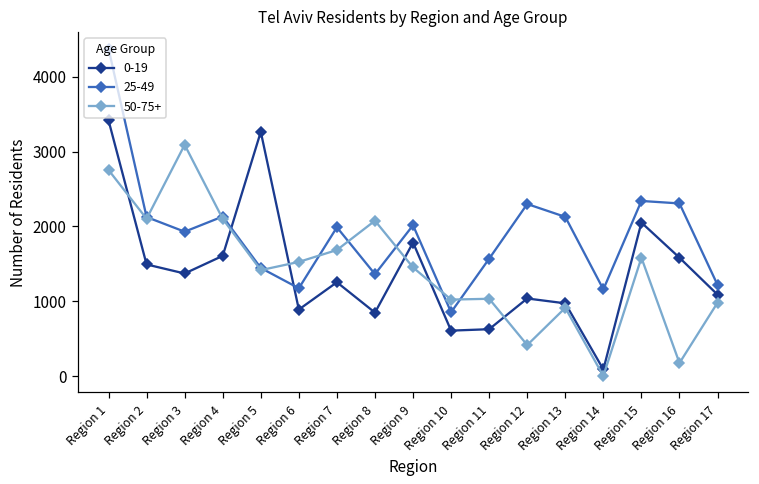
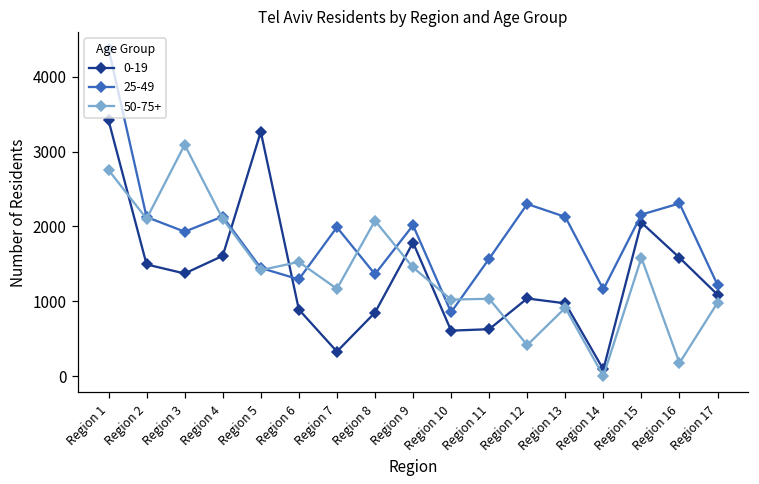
  {
    "0-19": {
      "Region 1": 3400,
      "Region 2": 1500,
      "Region 3": 1400,
      "Region 4": 1600,
      "Region 5": 3300,
      "Region 6": 900,
-     "Region 7": 1300,
+     "Region 7": 300,
      "Region 8": 800,
      "Region 9": 1800,
      "Region 10": 600,
      "Region 11": 600,
      "Region 12": 1000,
      "Region 13": 1000,
      "Region 14": 100,
      "Region 15": 2100,
      "Region 16": 1600,
      "Region 17": 1100
    },
    "25-49": {
      "Region 3": 1900,
-     "Region 6": 1200,
+     "Region 6": 1300,
      "Region 7": 2000,
      "Region 8": 1400,
      "Region 9": 2000,
      "Region 10": 900,
      "Region 11": 1600,
      "Region 12": 2300,
      "Region 13": 2100,
      "Region 14": 1200,
-     "Region 15": 2300,
+     "Region 15": 2200,
      "Region 16": 2300,
      "Region 17": 1200
    },
    "50-75+": {
      "Region 1": 2800,
      "Region 3": 3100,
      "Region 6": 1500,
-     "Region 7": 1700,
+     "Region 7": 1200,
      "Region 8": 2100,
      "Region 9": 1500,
      "Region 10": 1000,
      "Region 11": 1000,
      "Region 12": 400,
      "Region 13": 900,
      "Region 14": 0,
      "Region 15": 1600,
      "Region 16": 200,
      "Region 17": 1000
    }
  }
